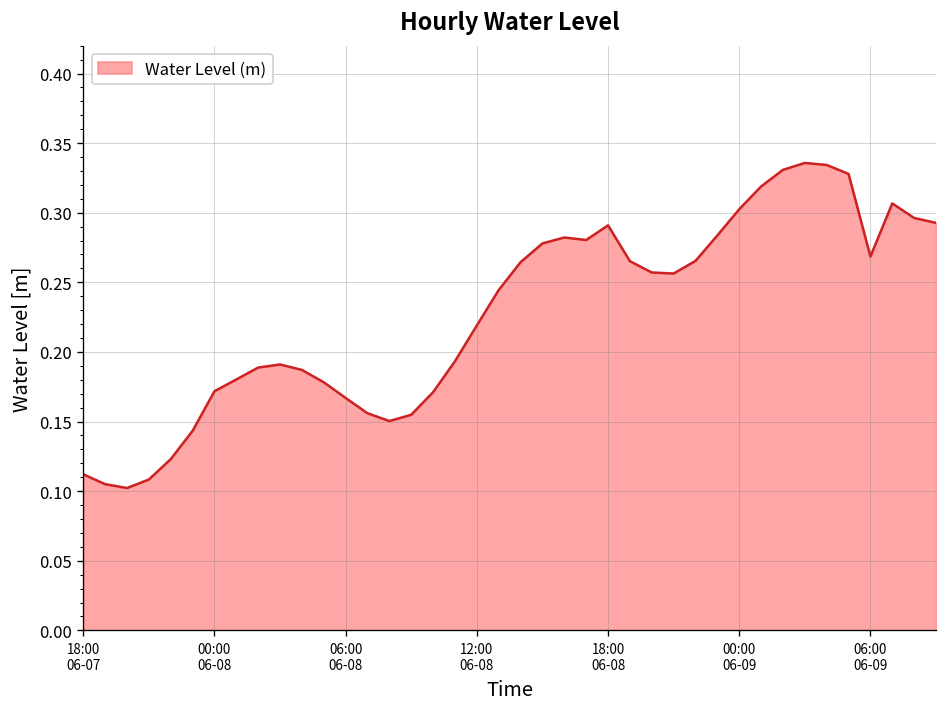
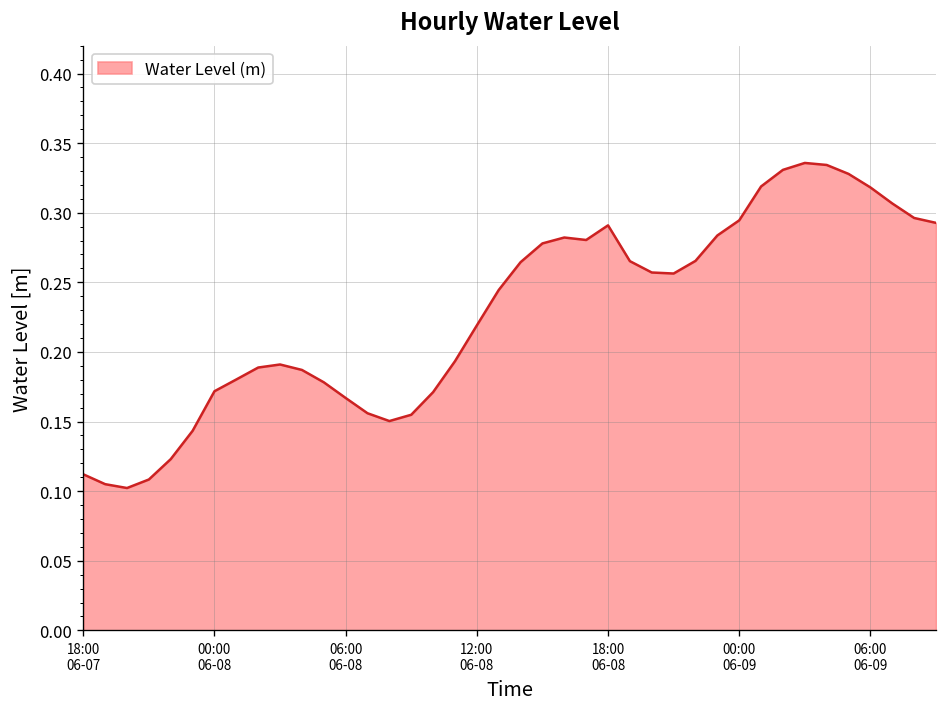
  {
    "18:00 06-07": 0.112,
    "00:00 06-08": 0.172,
    "06:00 06-08": 0.167,
    "12:00 06-08": 0.219,
    "18:00 06-08": 0.291,
-   "00:00 06-09": 0.302,
-   "06:00 06-09": 0.269
+   "00:00 06-09": 0.295,
+   "06:00 06-09": 0.318
  }
